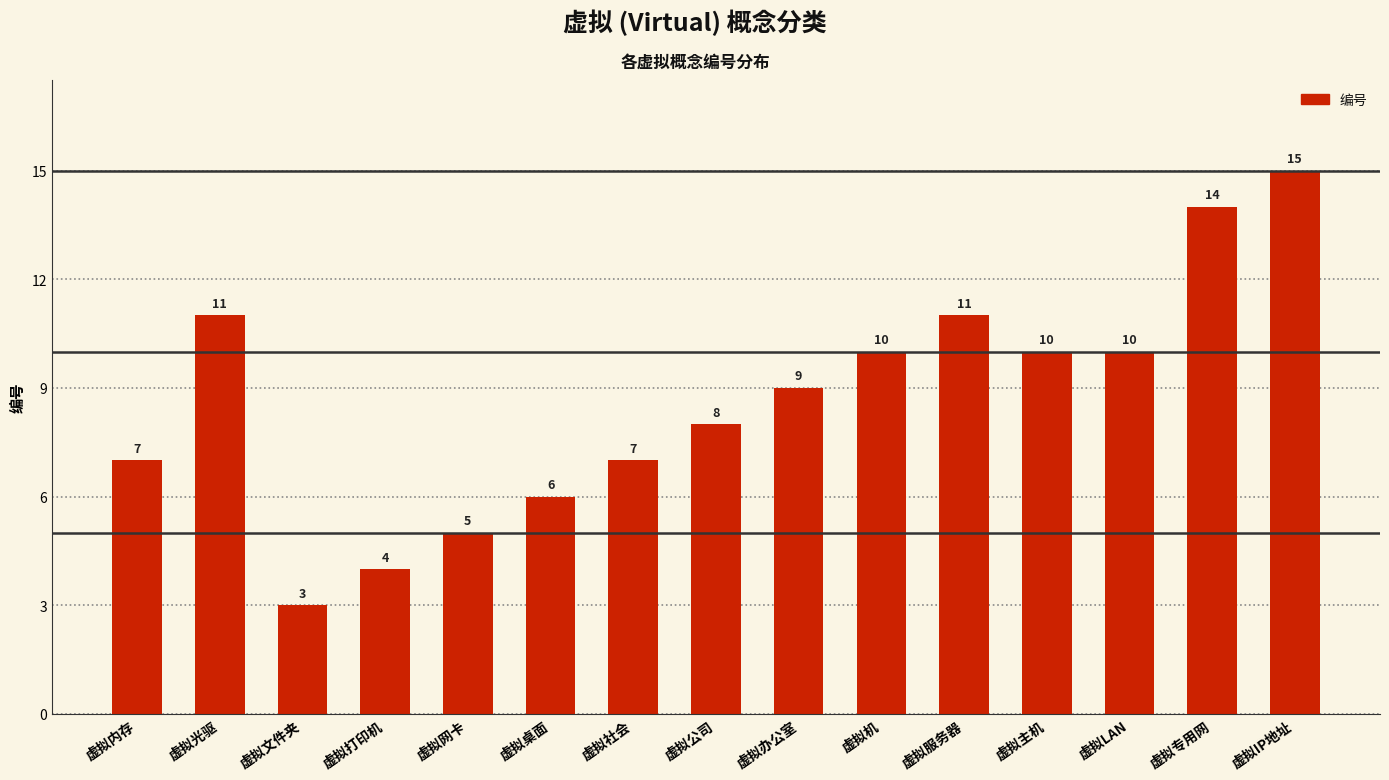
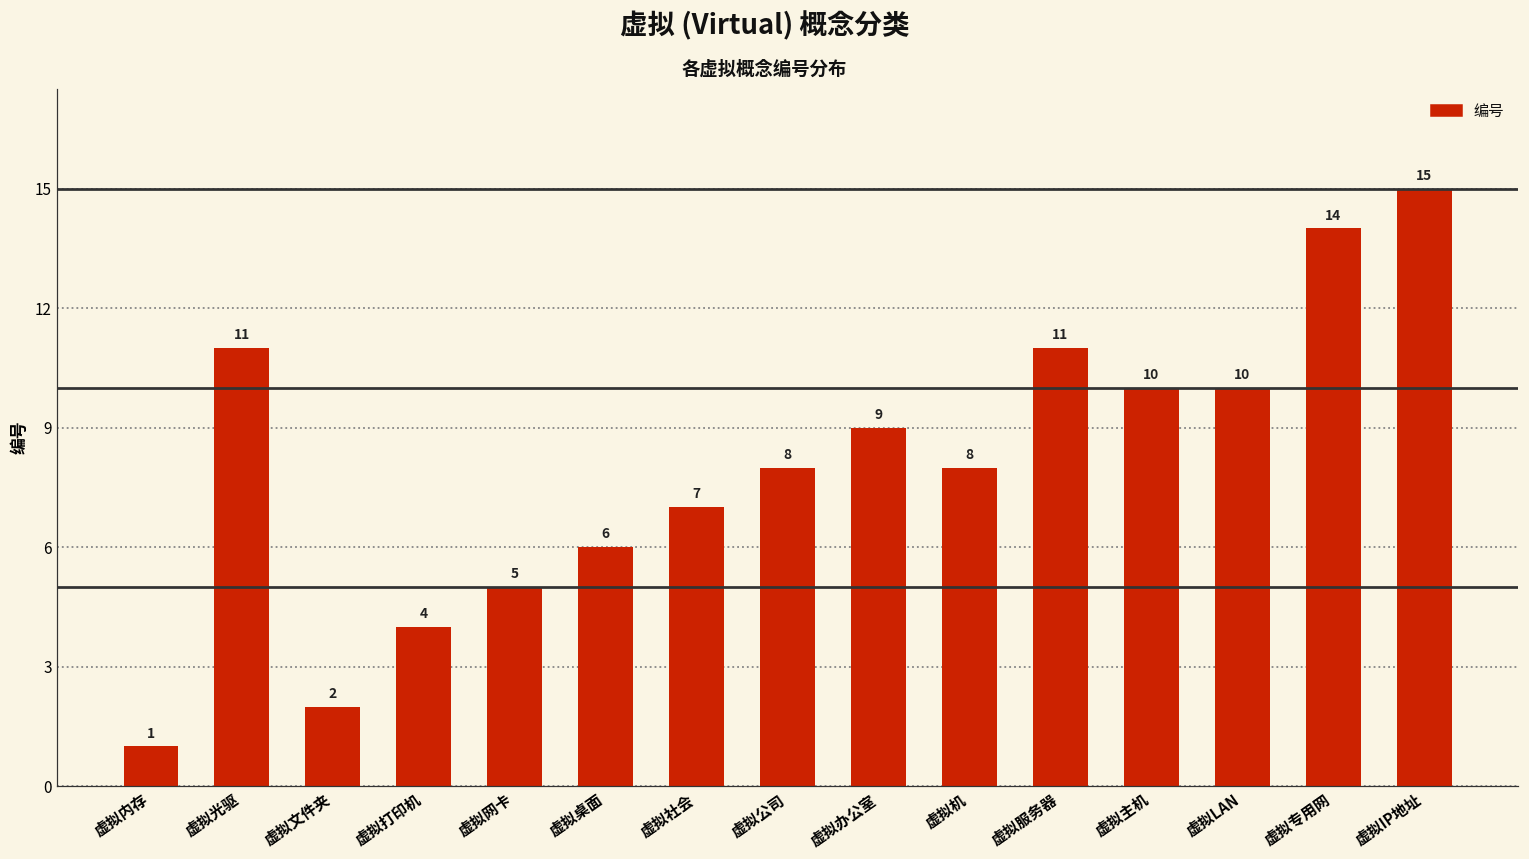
  {
-   "虚拟内存": 7,
+   "虚拟内存": 1,
    "虚拟光驱": 11,
-   "虚拟文件夹": 3,
+   "虚拟文件夹": 2,
    "虚拟打印机": 4,
    "虚拟网卡": 5,
    "虚拟桌面": 6,
    "虚拟社会": 7,
    "虚拟公司": 8,
    "虚拟办公室": 9,
-   "虚拟机": 10,
+   "虚拟机": 8,
    "虚拟服务器": 11,
    "虚拟主机": 10,
    "虚拟LAN": 10,
    "虚拟专用网": 14,
    "虚拟IP地址": 15
  }
